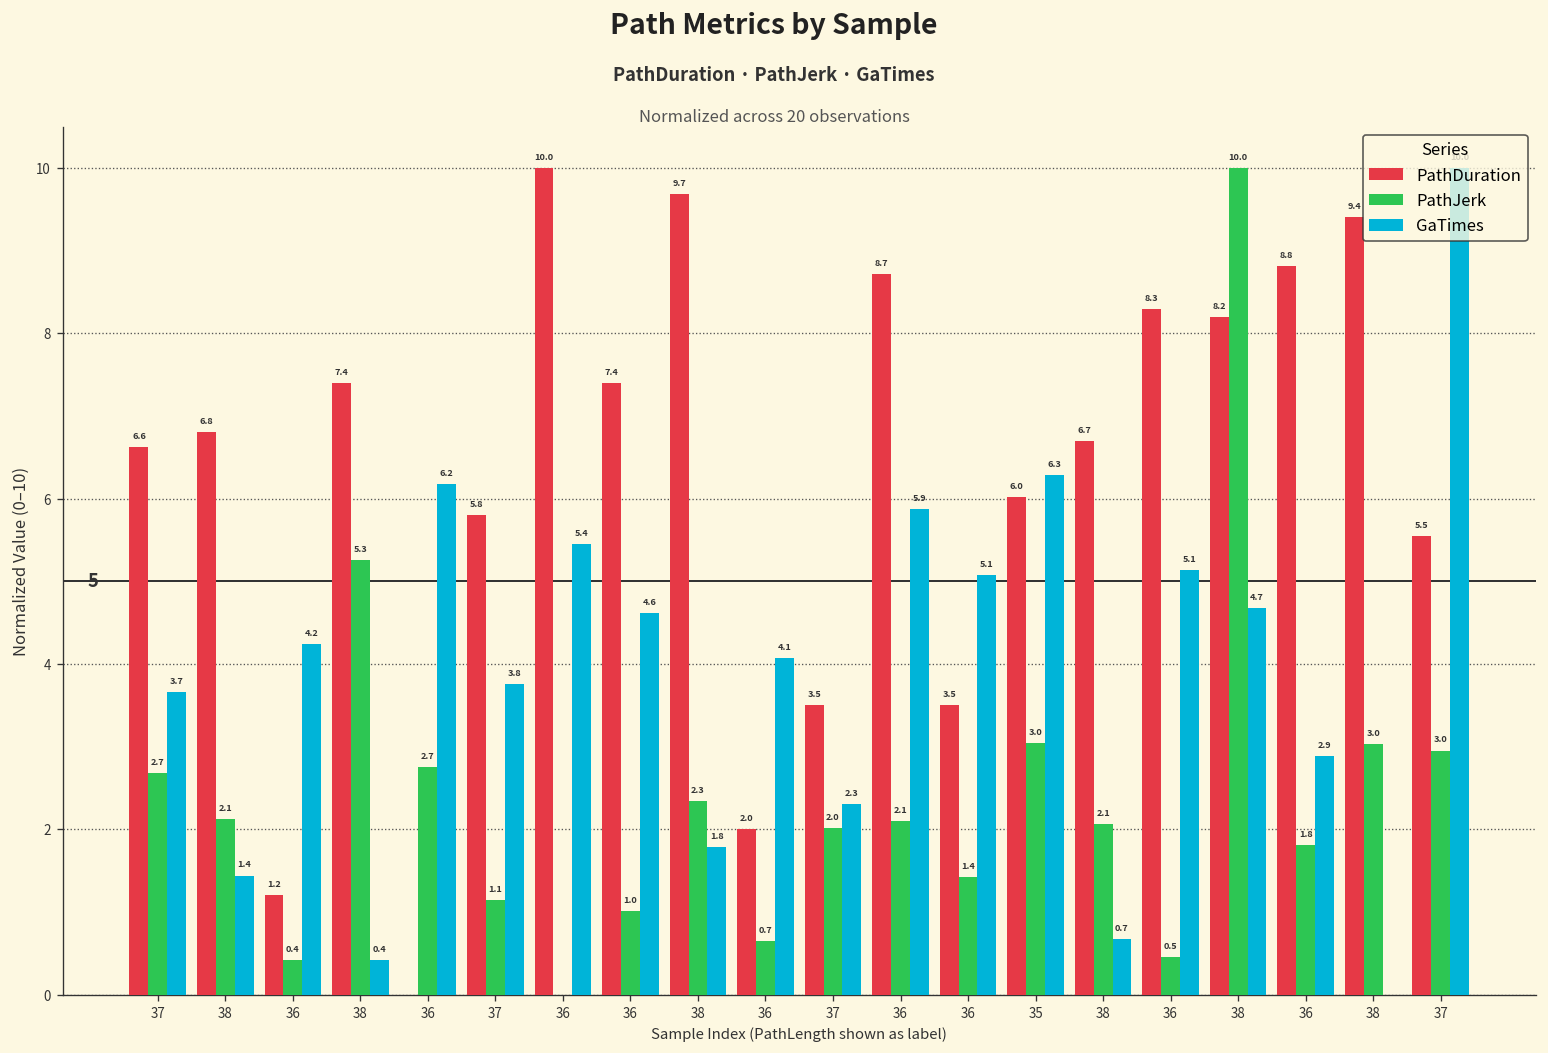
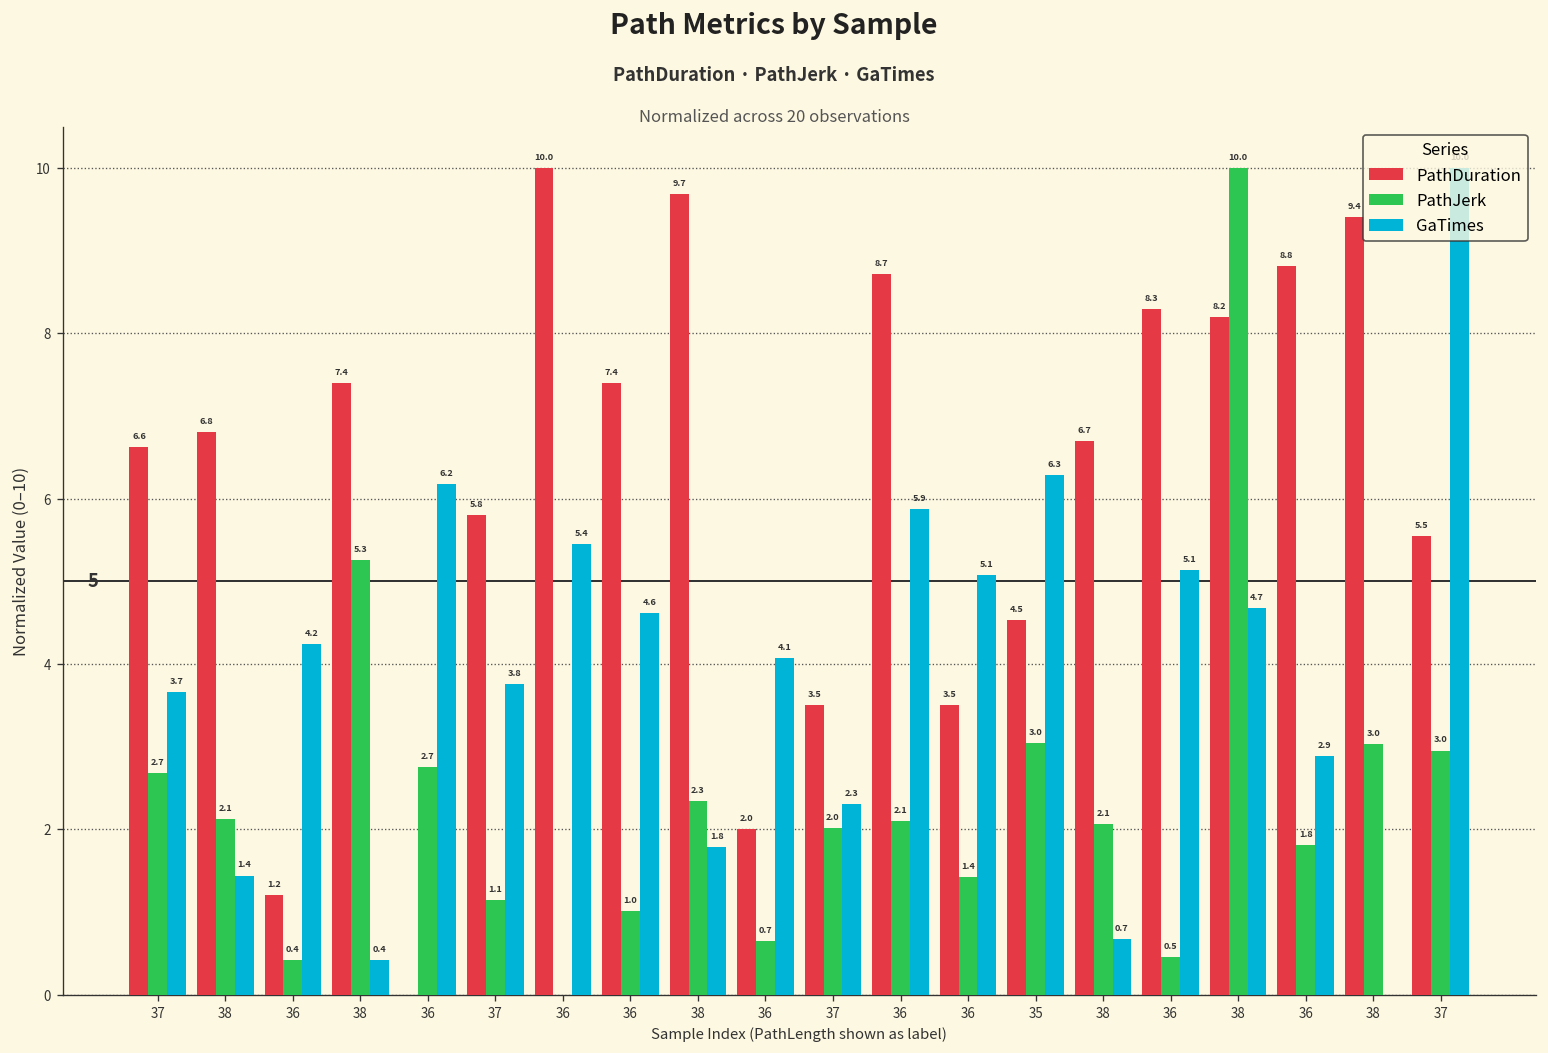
  {
    "PathDuration": {
-     "35": 6.0
+     "35": 4.5
    },
    "PathJerk": {
      "35": 3.0
    },
    "GaTimes": {
      "35": 6.3
    }
  }
